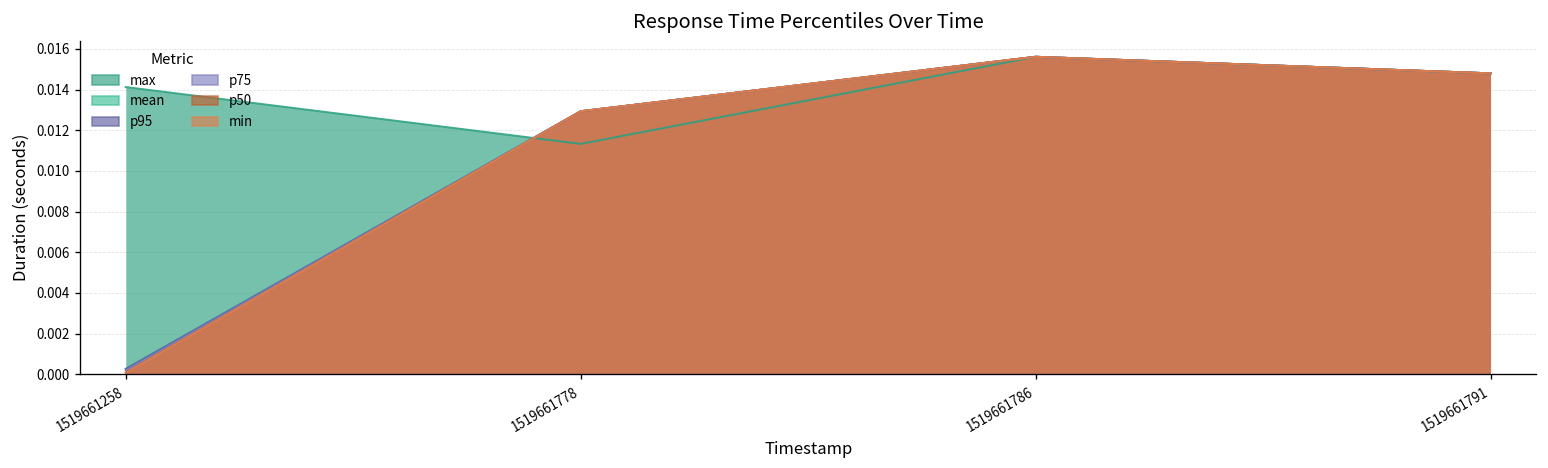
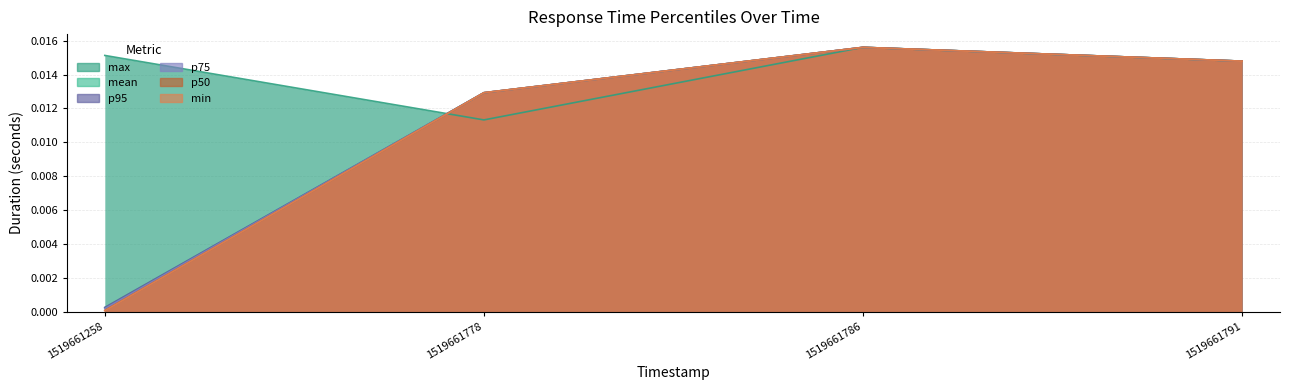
  {
    "max": {
-     "1519661258": 0.0141,
+     "1519661258": 0.0151,
      "1519661778": 0.0113
    }
  }
